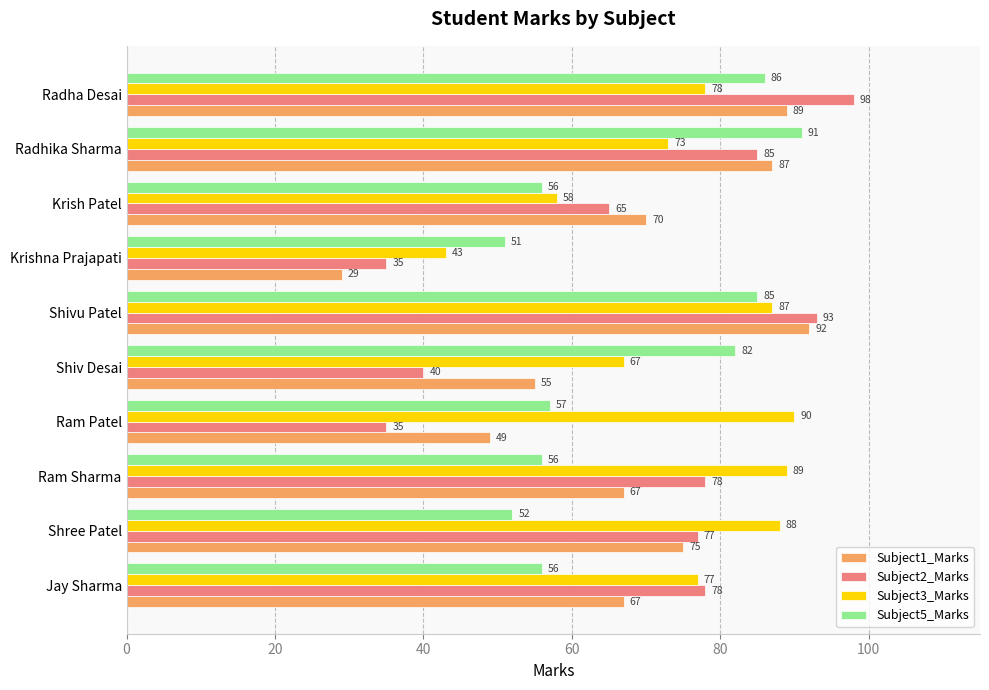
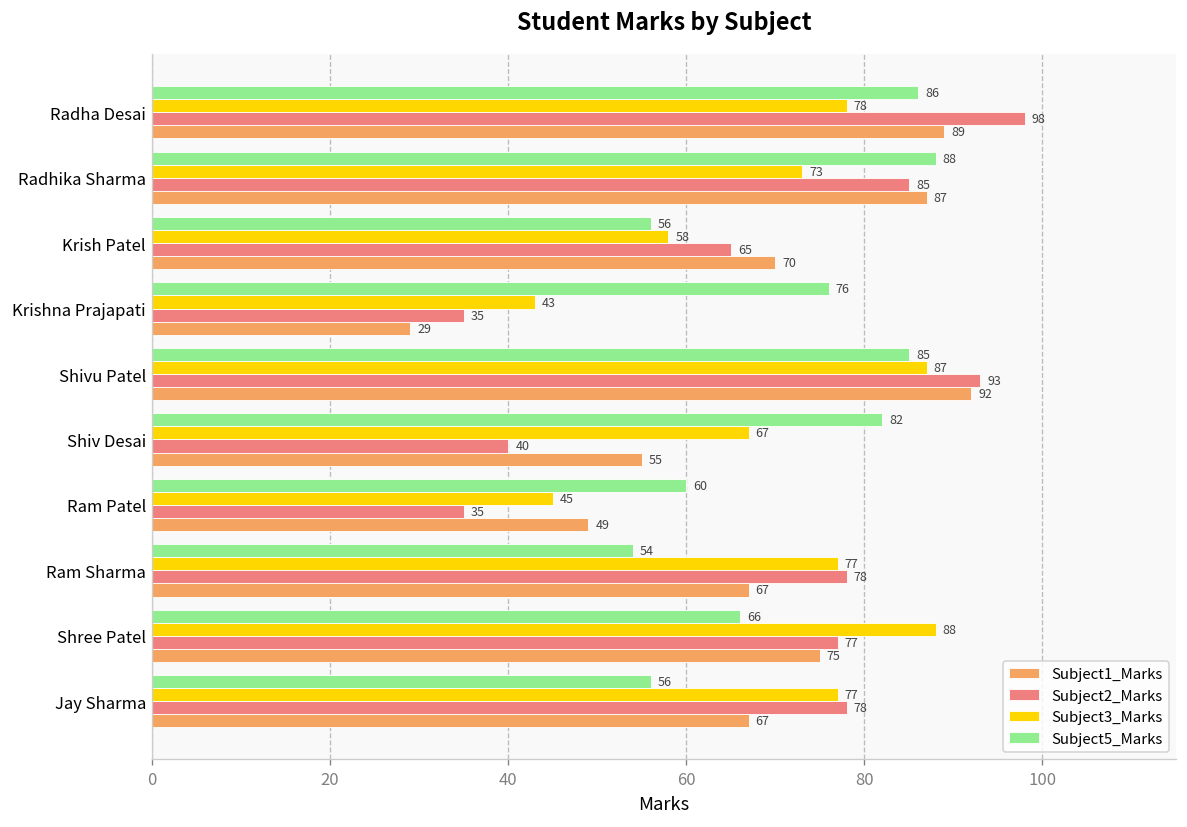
  {
    "Subject3_Marks": {
      "Radha Desai": 78,
      "Radhika Sharma": 73,
      "Krish Patel": 58,
      "Krishna Prajapati": 43,
      "Shivu Patel": 87,
      "Shiv Desai": 67,
-     "Ram Patel": 90,
-     "Ram Sharma": 89,
+     "Ram Patel": 45,
+     "Ram Sharma": 77,
      "Shree Patel": 88,
      "Jay Sharma": 77
    },
    "Subject5_Marks": {
      "Radha Desai": 86,
-     "Radhika Sharma": 91,
+     "Radhika Sharma": 88,
      "Krish Patel": 56,
-     "Krishna Prajapati": 51,
+     "Krishna Prajapati": 76,
      "Shivu Patel": 85,
      "Shiv Desai": 82,
-     "Ram Patel": 57,
-     "Ram Sharma": 56,
-     "Shree Patel": 52,
+     "Ram Patel": 60,
+     "Ram Sharma": 54,
+     "Shree Patel": 66,
      "Jay Sharma": 56
    }
  }
